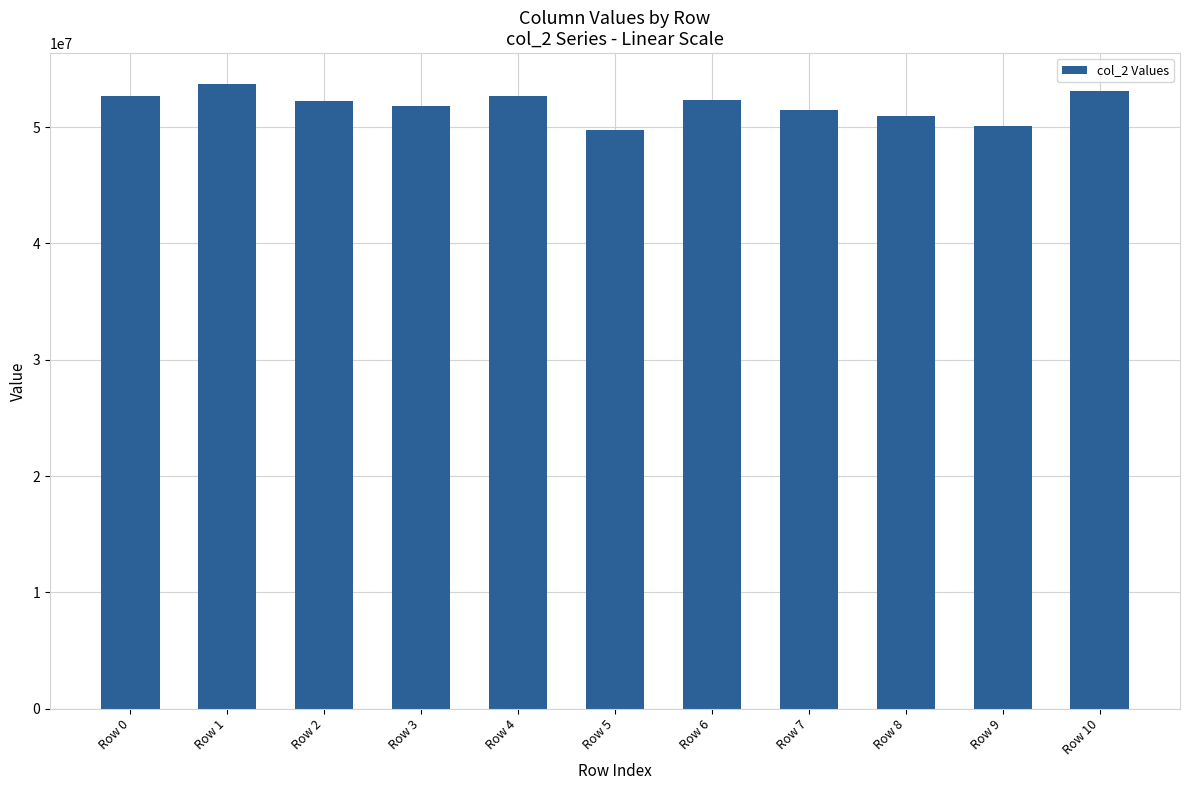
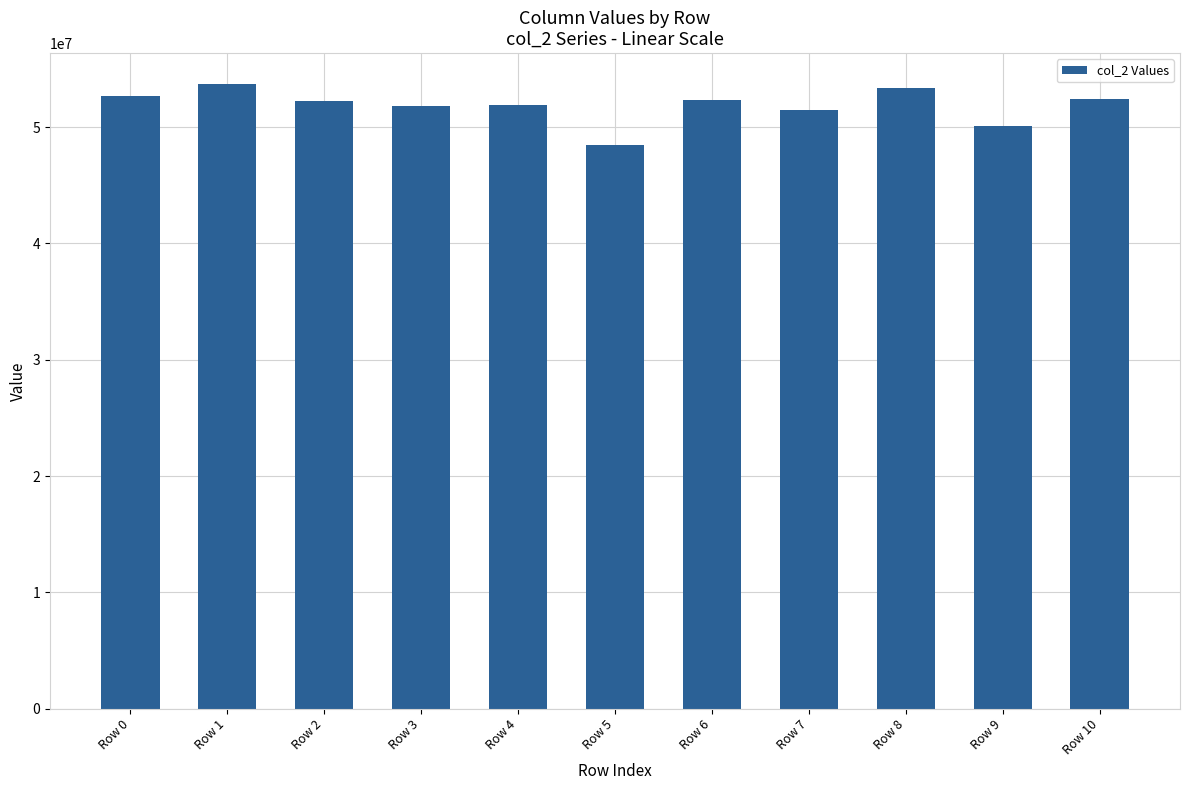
  {
    "Row 0": 52600000,
    "Row 1": 53700000,
    "Row 2": 52200000,
    "Row 3": 51800000,
-   "Row 4": 52700000,
-   "Row 5": 49700000,
+   "Row 4": 51900000,
+   "Row 5": 48500000,
    "Row 6": 52400000,
    "Row 7": 51400000,
-   "Row 8": 50900000,
+   "Row 8": 53300000,
    "Row 9": 50100000,
-   "Row 10": 53100000
+   "Row 10": 52400000
  }
